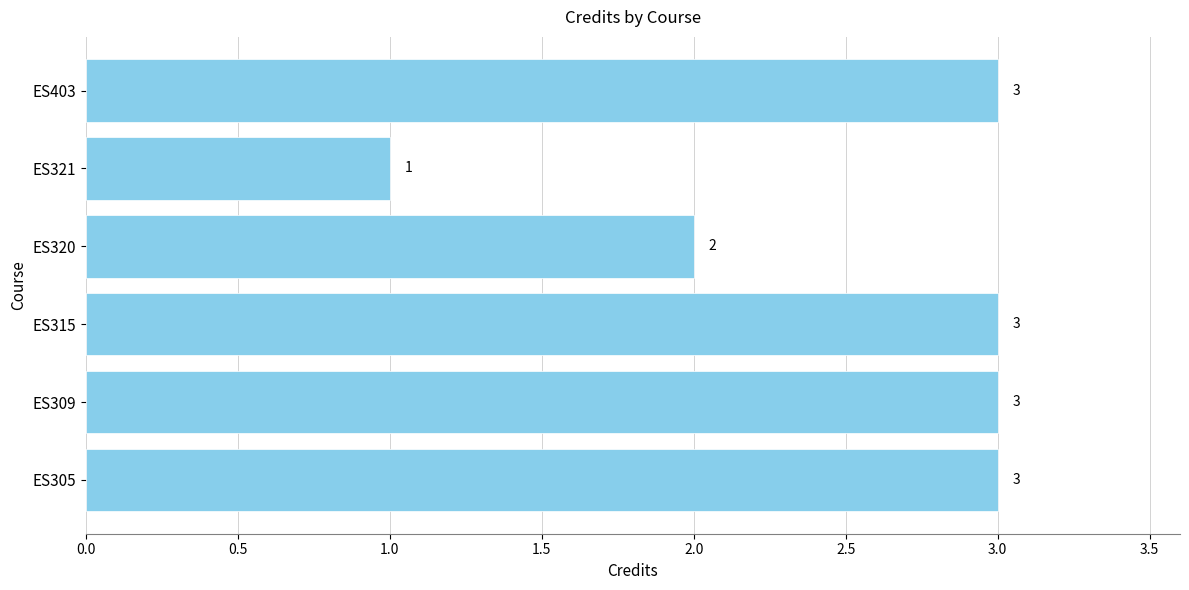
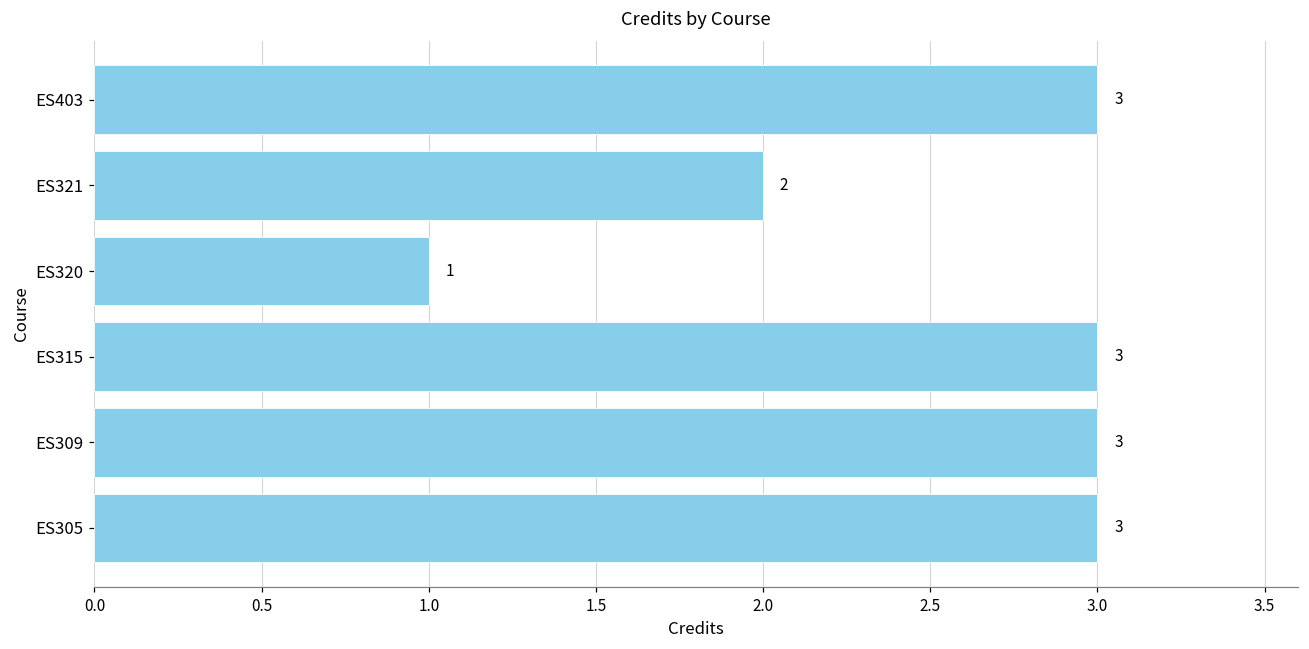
  {
    "ES403": 3,
-   "ES321": 1,
-   "ES320": 2,
+   "ES321": 2,
+   "ES320": 1,
    "ES315": 3,
    "ES309": 3,
    "ES305": 3
  }
